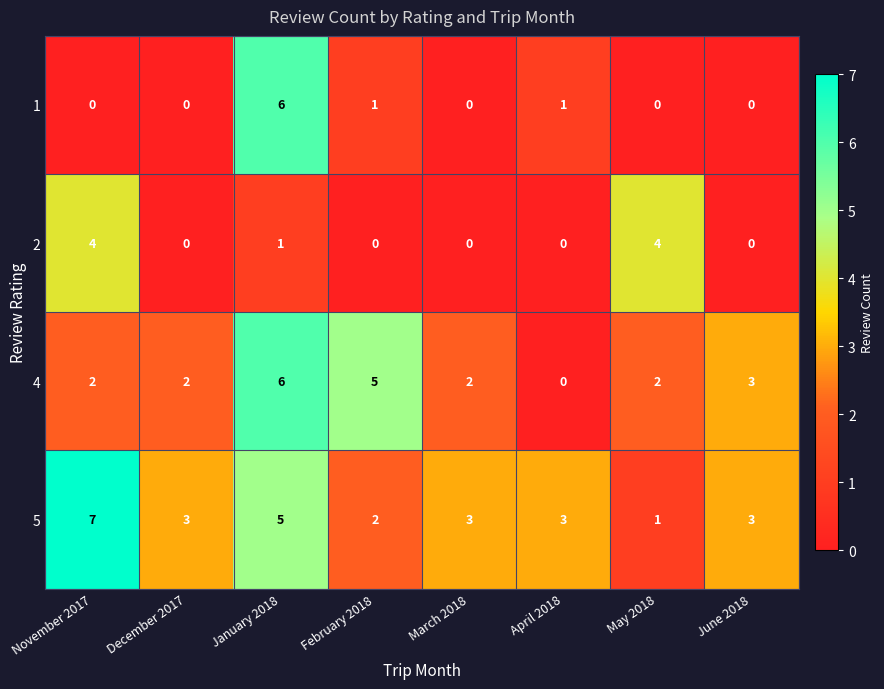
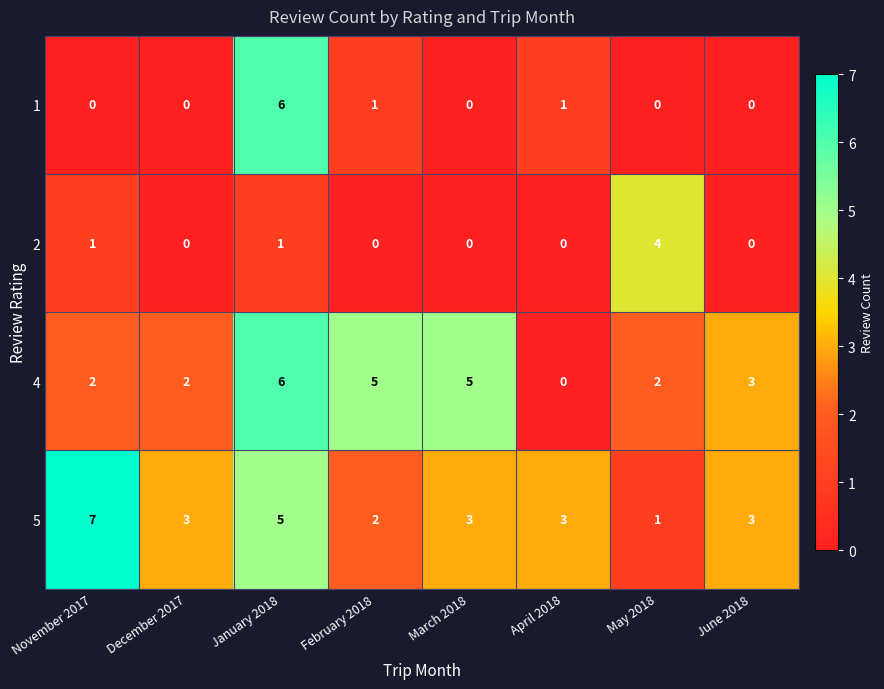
  {
    "1": {
      "November 2017": 0,
      "December 2017": 0,
      "January 2018": 6,
      "February 2018": 1,
      "March 2018": 0,
      "April 2018": 1,
      "May 2018": 0,
      "June 2018": 0
    },
    "2": {
-     "November 2017": 4,
+     "November 2017": 1,
      "December 2017": 0,
      "January 2018": 1,
      "February 2018": 0,
      "March 2018": 0,
      "April 2018": 0,
      "May 2018": 4,
      "June 2018": 0
    },
    "4": {
      "November 2017": 2,
      "December 2017": 2,
      "January 2018": 6,
      "February 2018": 5,
-     "March 2018": 2,
+     "March 2018": 5,
      "April 2018": 0,
      "May 2018": 2,
      "June 2018": 3
    },
    "5": {
      "November 2017": 7,
      "December 2017": 3,
      "January 2018": 5,
      "February 2018": 2,
      "March 2018": 3,
      "April 2018": 3,
      "May 2018": 1,
      "June 2018": 3
    }
  }
